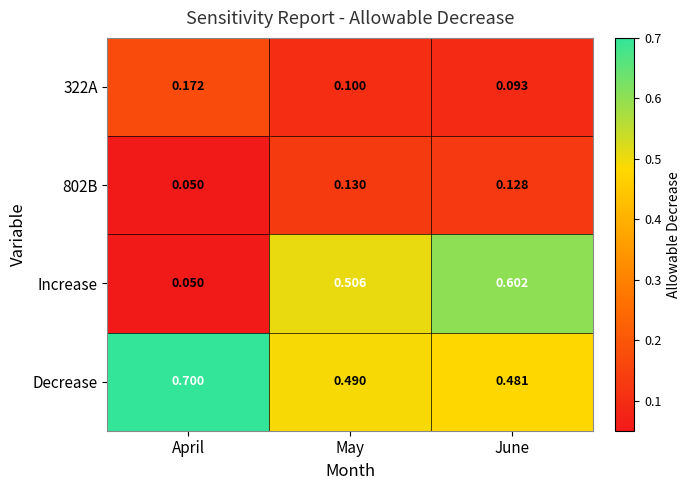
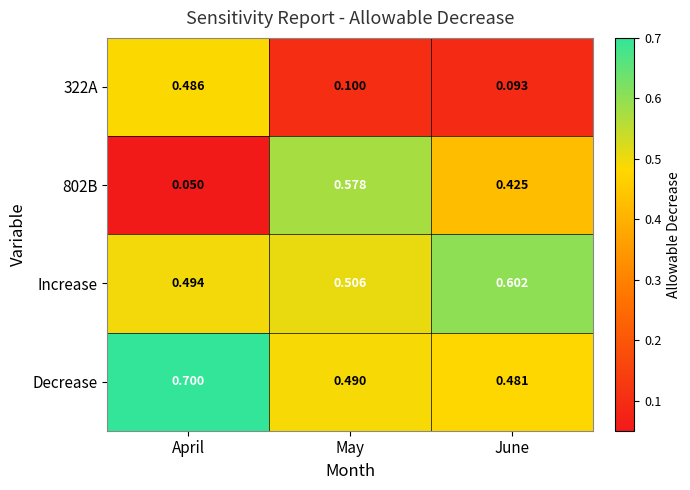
  {
    "322A": {
-     "April": 0.172,
+     "April": 0.486,
      "May": 0.100,
      "June": 0.093
    },
    "802B": {
      "April": 0.050,
-     "May": 0.130,
-     "June": 0.128
+     "May": 0.578,
+     "June": 0.425
    },
    "Increase": {
-     "April": 0.050,
+     "April": 0.494,
      "May": 0.506,
      "June": 0.602
    },
    "Decrease": {
      "April": 0.700,
      "May": 0.490,
      "June": 0.481
    }
  }
